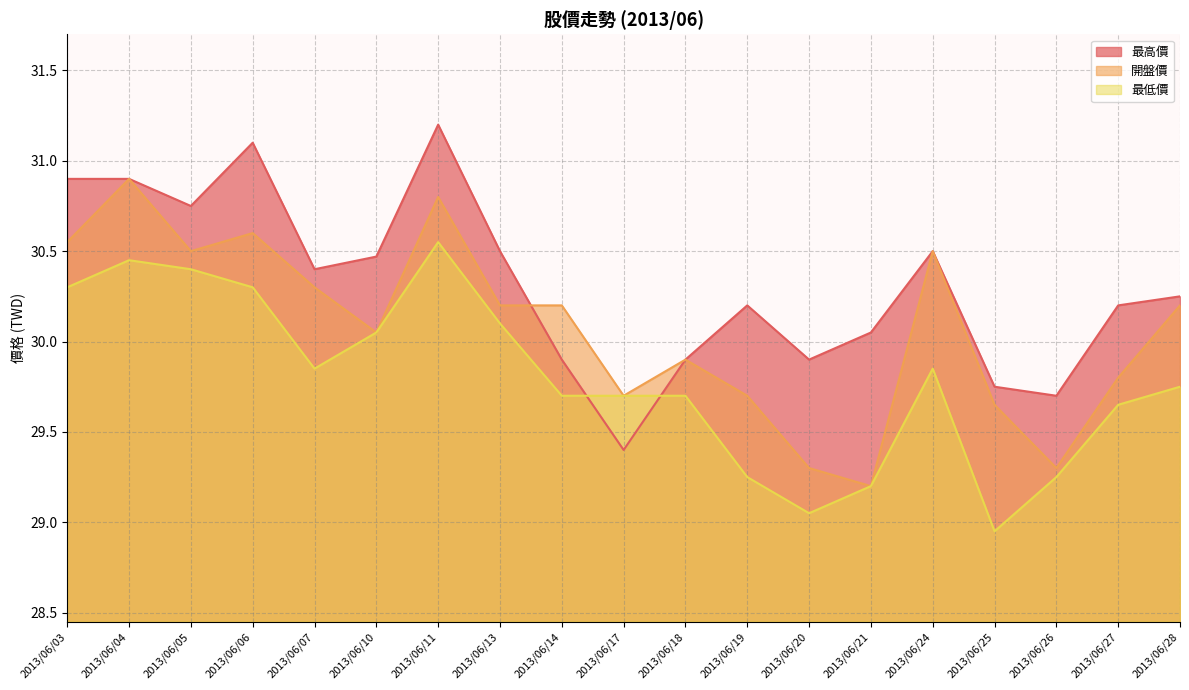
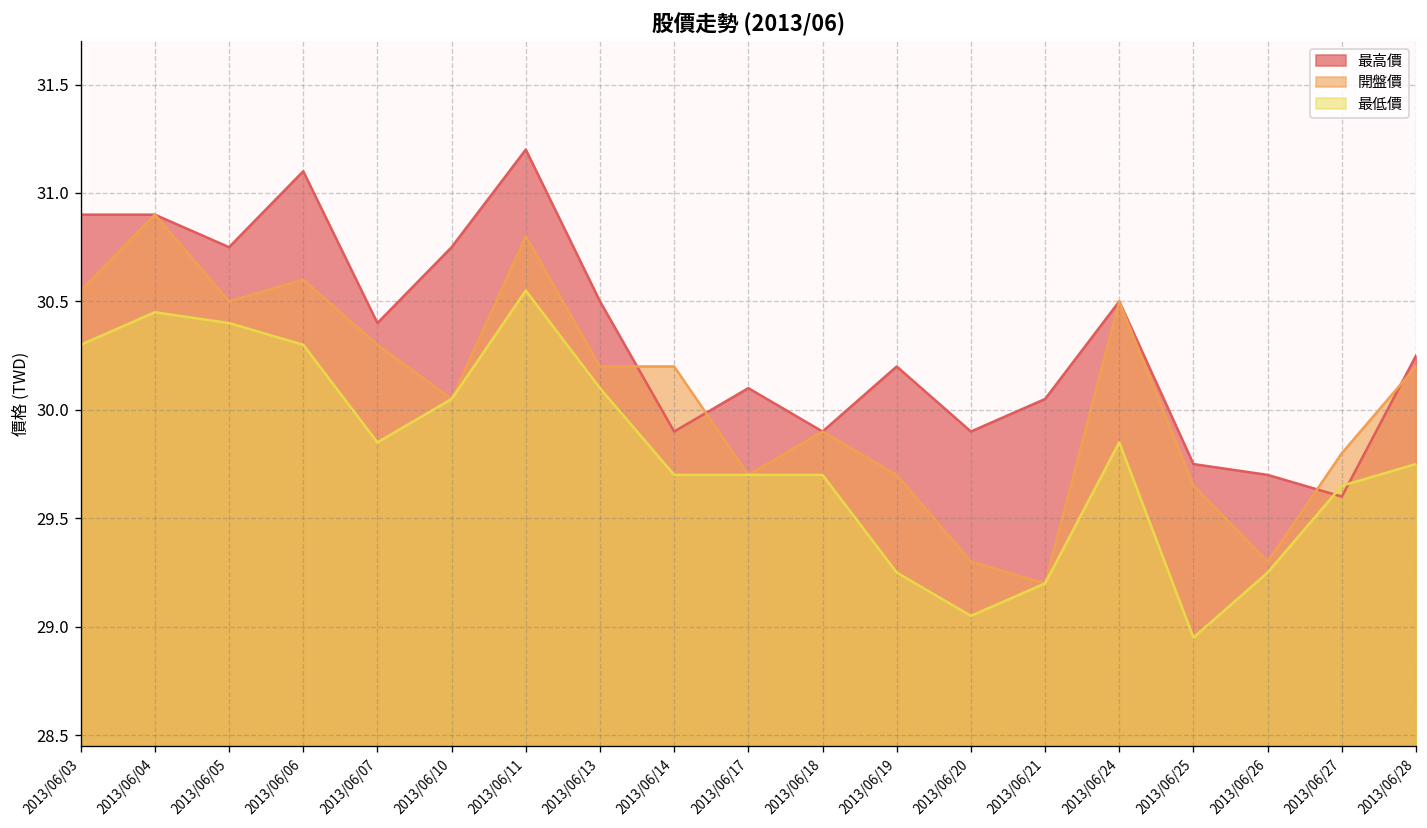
  {
    "最高價": {
      "2013/06/03": 30.90,
      "2013/06/05": 30.75,
      "2013/06/06": 31.10,
      "2013/06/07": 30.40,
-     "2013/06/10": 30.47,
+     "2013/06/10": 30.75,
      "2013/06/11": 31.20,
      "2013/06/13": 30.50,
      "2013/06/14": 29.90,
-     "2013/06/17": 29.4,
+     "2013/06/17": 30.1,
      "2013/06/19": 30.20,
      "2013/06/20": 29.90,
      "2013/06/21": 30.05,
      "2013/06/25": 29.75,
      "2013/06/26": 29.70,
-     "2013/06/27": 30.2,
+     "2013/06/27": 29.6,
      "2013/06/28": 30.25
    }
  }
